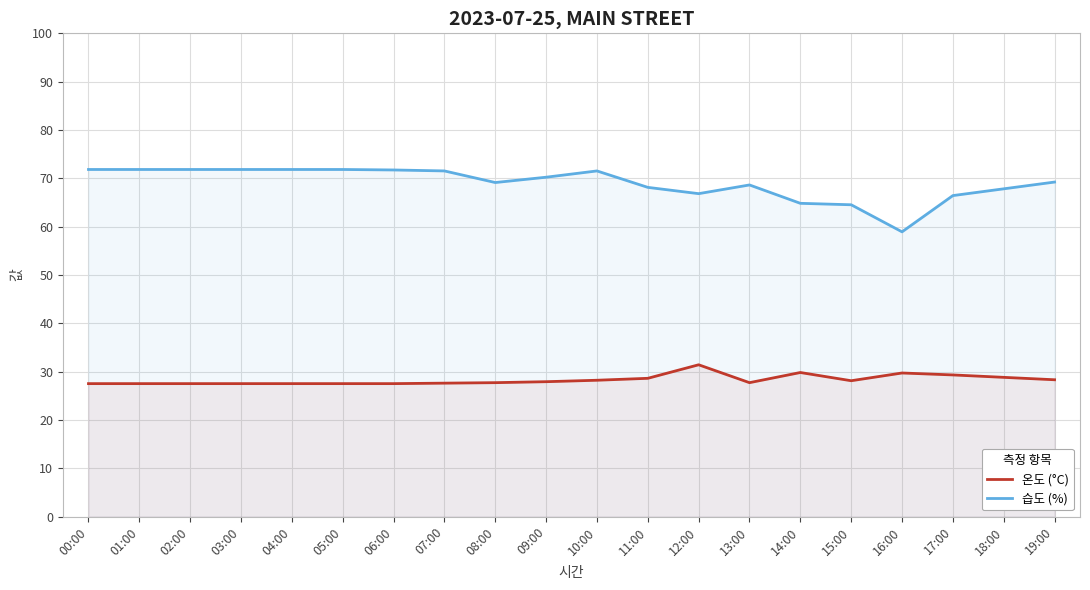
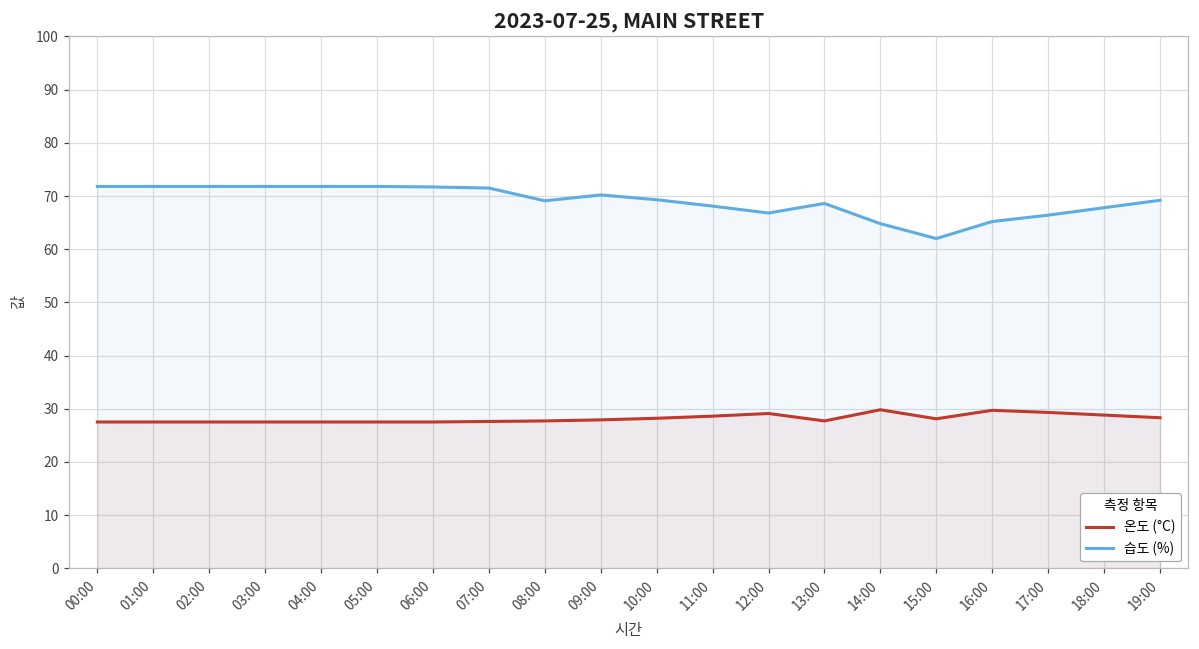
  {
    "온도 (°C)": {
      "00:00": 28,
      "01:00": 28,
      "02:00": 28,
      "03:00": 28,
      "04:00": 28,
      "05:00": 28,
      "06:00": 28,
      "07:00": 28,
      "08:00": 28,
      "09:00": 28,
      "10:00": 28,
      "11:00": 29,
-     "12:00": 31,
+     "12:00": 29,
      "13:00": 28,
      "14:00": 30,
      "15:00": 28,
      "16:00": 30,
      "17:00": 29,
      "18:00": 29,
      "19:00": 28
    },
    "습도 (%)": {
      "00:00": 72,
      "01:00": 72,
      "02:00": 72,
      "03:00": 72,
      "04:00": 72,
      "05:00": 72,
      "06:00": 72,
      "07:00": 72,
      "08:00": 69,
      "09:00": 70,
-     "10:00": 72,
+     "10:00": 69,
      "11:00": 68,
      "12:00": 67,
      "13:00": 69,
      "14:00": 65,
-     "15:00": 65,
-     "16:00": 59,
+     "15:00": 62,
+     "16:00": 65,
      "17:00": 66,
      "18:00": 68,
      "19:00": 69
    }
  }
